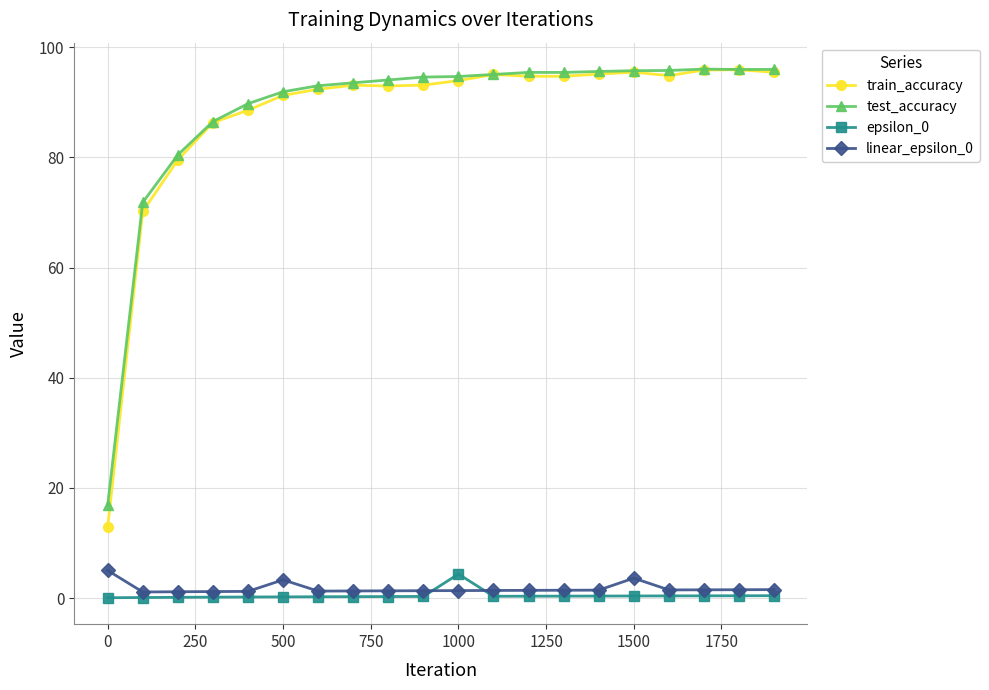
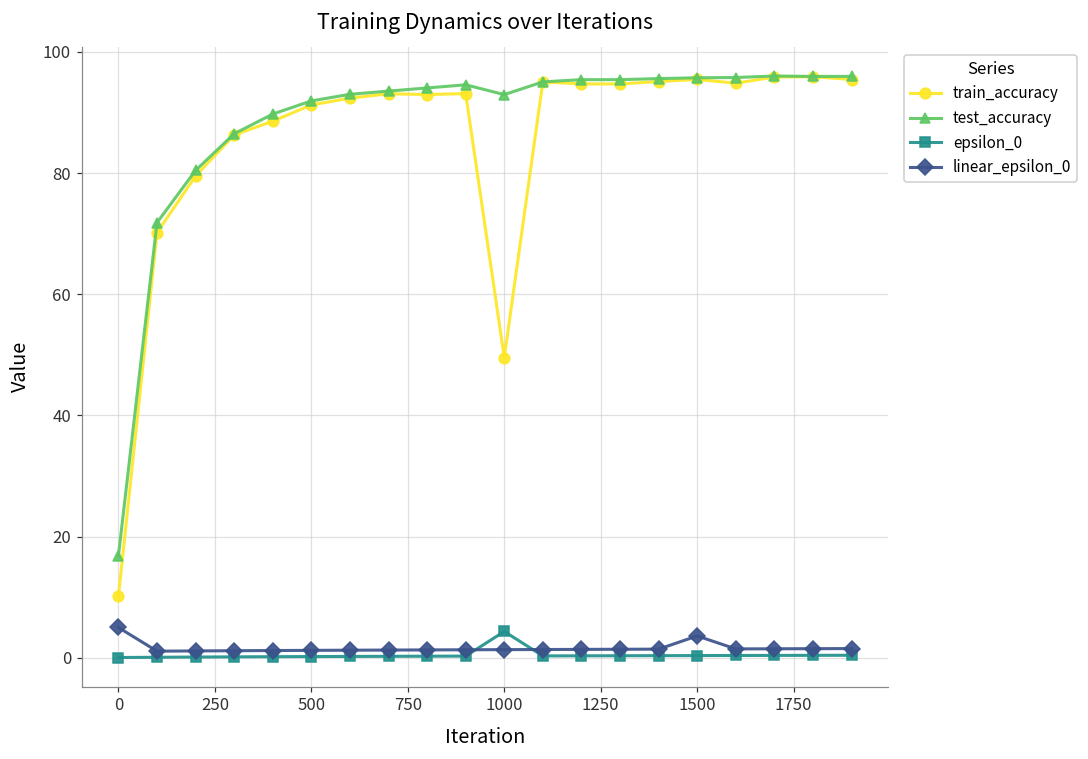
  {
    "train_accuracy": {
-     "0": 13,
+     "0": 10,
      "500": 91,
-     "1000": 94
+     "1000": 50
    },
    "test_accuracy": {
      "0": 17,
      "500": 92,
-     "1000": 95
+     "1000": 93
    },
    "epsilon_0": {
      "0": 0,
      "500": 0,
      "1000": 4,
      "1500": 0
    },
    "linear_epsilon_0": {
      "0": 5,
-     "500": 3,
+     "500": 1,
      "1000": 1,
      "1500": 4
    }
  }
